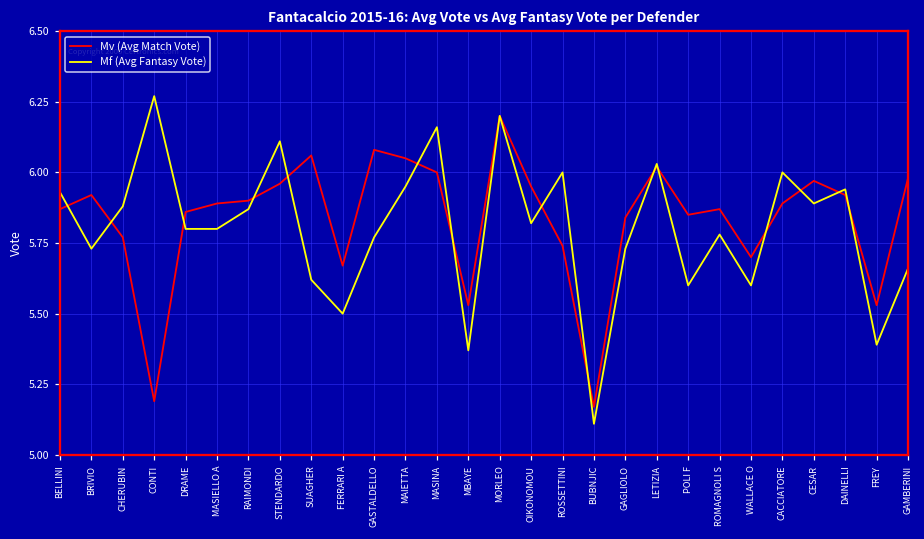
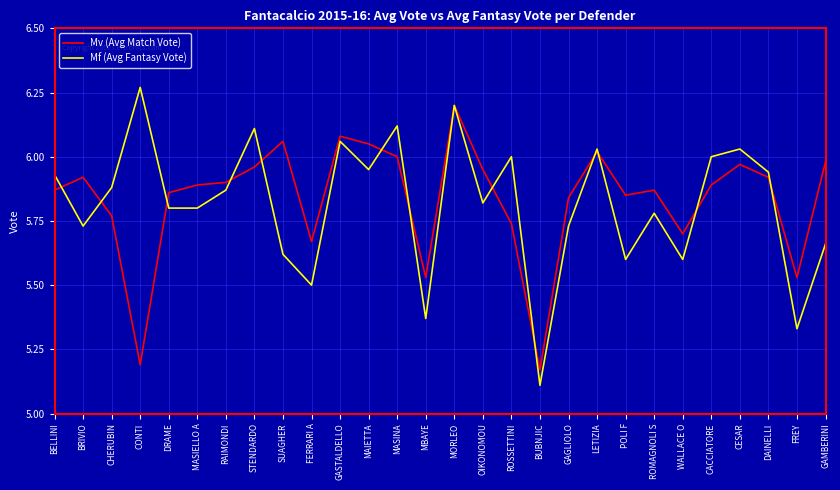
  {
    "Mv (Avg Match Vote)": {
      "BELLINI": 5.87,
      "BRIVIO": 5.92,
      "CHERUBIN": 5.77,
      "CONTI": 5.19,
      "DRAME": 5.86,
      "MASIELLO A": 5.89,
      "RAIMONDI": 5.90,
      "STENDARDO": 5.96,
      "SUAGHER": 6.06,
      "FERRARI A": 5.67,
      "GASTALDELLO": 6.08,
      "MAIETTA": 6.05,
      "MASINA": 6.00,
      "MBAYE": 5.53,
      "OIKONOMOU": 5.95,
      "ROSSETTINI": 5.74,
      "BUBNJIC": 5.17,
      "GAGLIOLO": 5.84,
      "LETIZIA": 6.02,
      "POLI F": 5.85,
      "ROMAGNOLI S": 5.87,
      "WALLACE O": 5.70,
      "CACCIATORE": 5.89,
      "CESAR": 5.97,
      "DAINELLI": 5.92,
      "FREY": 5.53,
      "GAMBERINI": 5.98
    },
    "Mf (Avg Fantasy Vote)": {
      "BELLINI": 5.93,
      "BRIVIO": 5.73,
      "CHERUBIN": 5.88,
      "CONTI": 6.27,
      "DRAME": 5.80,
      "MASIELLO A": 5.80,
      "RAIMONDI": 5.87,
      "STENDARDO": 6.11,
      "SUAGHER": 5.62,
      "FERRARI A": 5.50,
-     "GASTALDELLO": 5.77,
+     "GASTALDELLO": 6.06,
      "MAIETTA": 5.95,
-     "MASINA": 6.16,
+     "MASINA": 6.12,
      "MBAYE": 5.37,
      "OIKONOMOU": 5.82,
      "ROSSETTINI": 6.00,
      "BUBNJIC": 5.11,
      "GAGLIOLO": 5.73,
      "LETIZIA": 6.03,
      "POLI F": 5.60,
      "ROMAGNOLI S": 5.78,
      "WALLACE O": 5.60,
      "CACCIATORE": 6.00,
-     "CESAR": 5.89,
+     "CESAR": 6.03,
      "DAINELLI": 5.94,
-     "FREY": 5.39,
+     "FREY": 5.33,
      "GAMBERINI": 5.66
    }
  }
